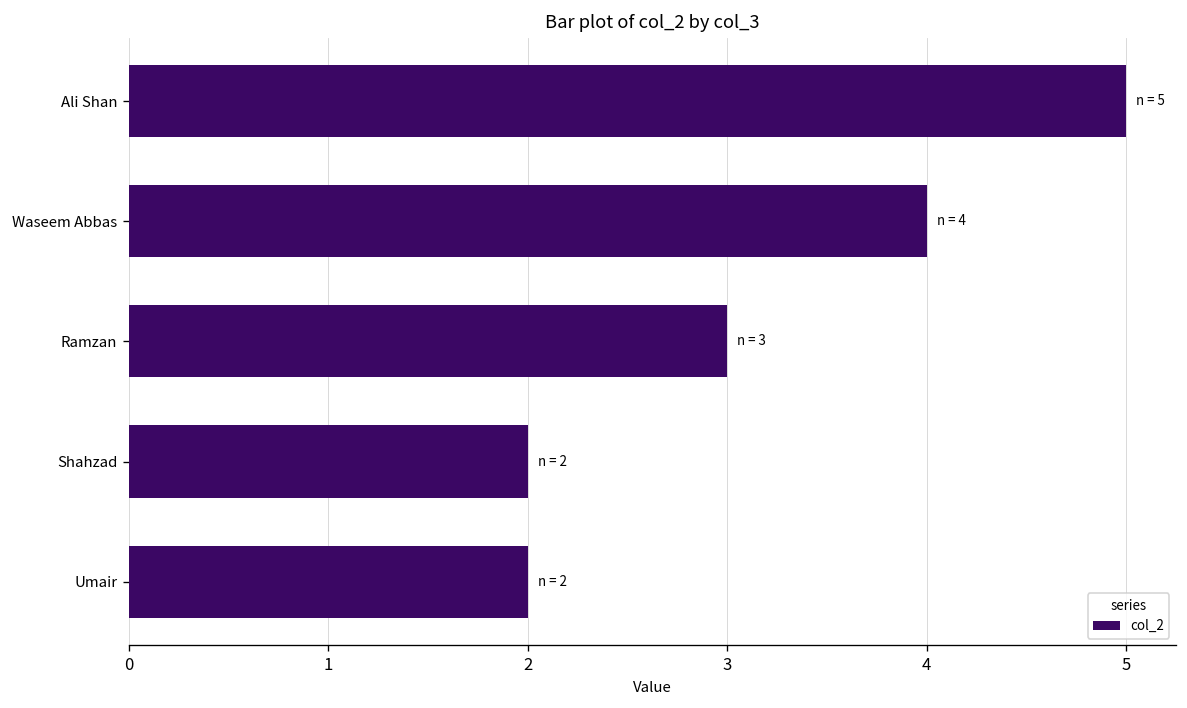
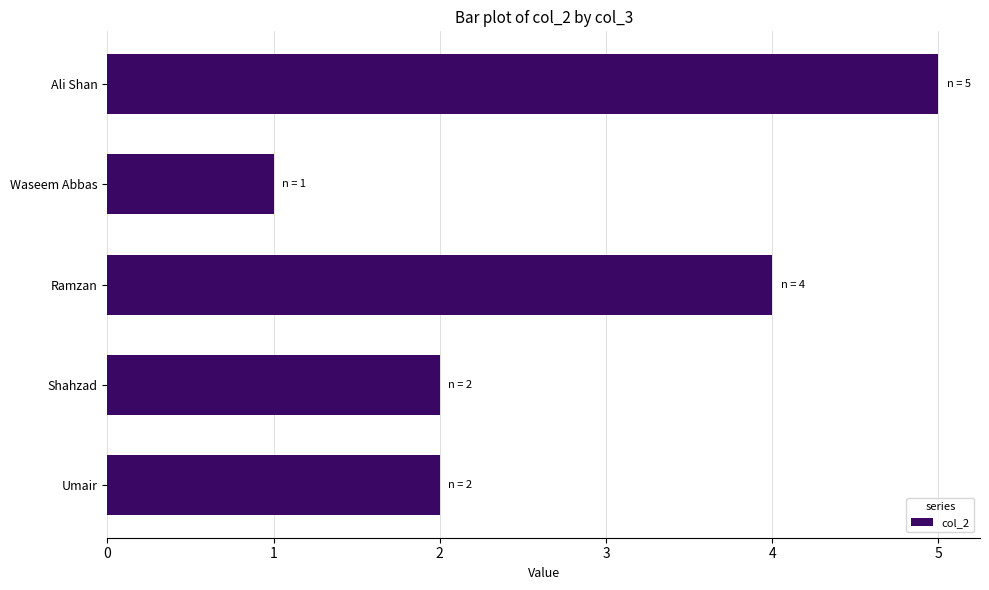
  {
    "Ali Shan": 5,
-   "Waseem Abbas": 4,
-   "Ramzan": 3,
+   "Waseem Abbas": 1,
+   "Ramzan": 4,
    "Shahzad": 2,
    "Umair": 2
  }
